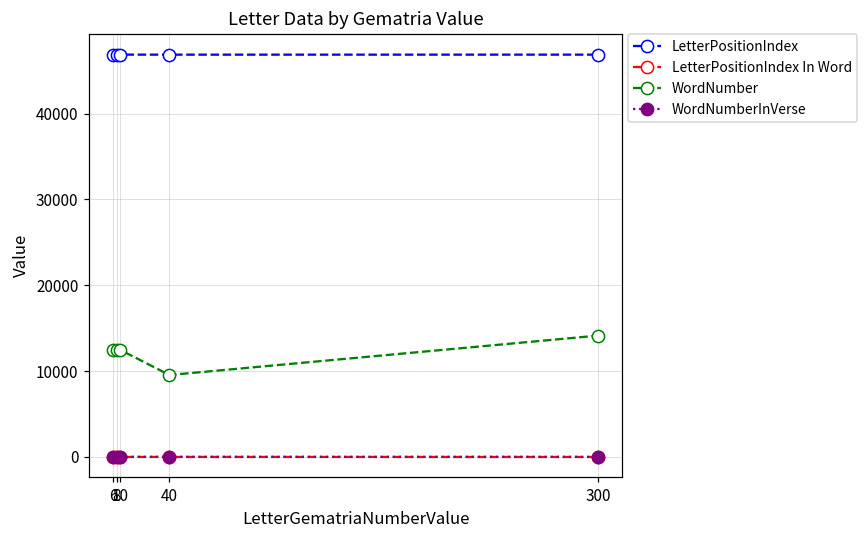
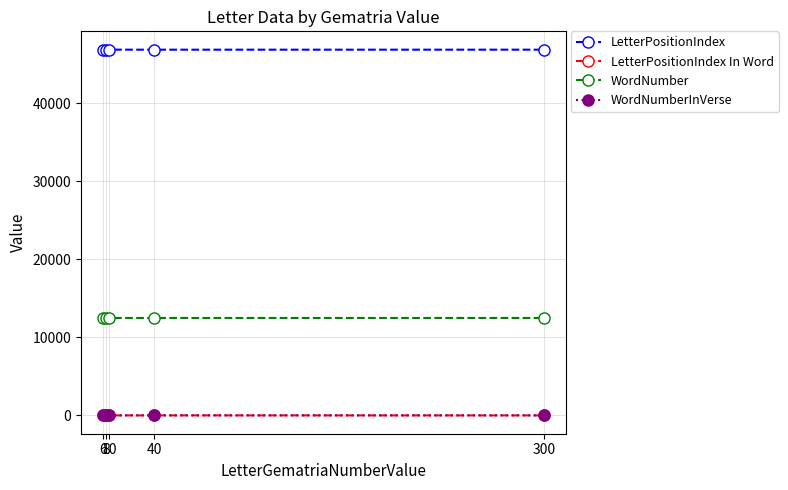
  {
    "LetterPositionIndex": {
      "40": 47000,
      "300": 47000
    },
    "WordNumberInVerse": {
      "40": 0,
      "300": 0
    },
    "WordNumber": {
-     "40": 10000,
-     "300": 14000
+     "40": 12000,
+     "300": 12000
    }
  }
